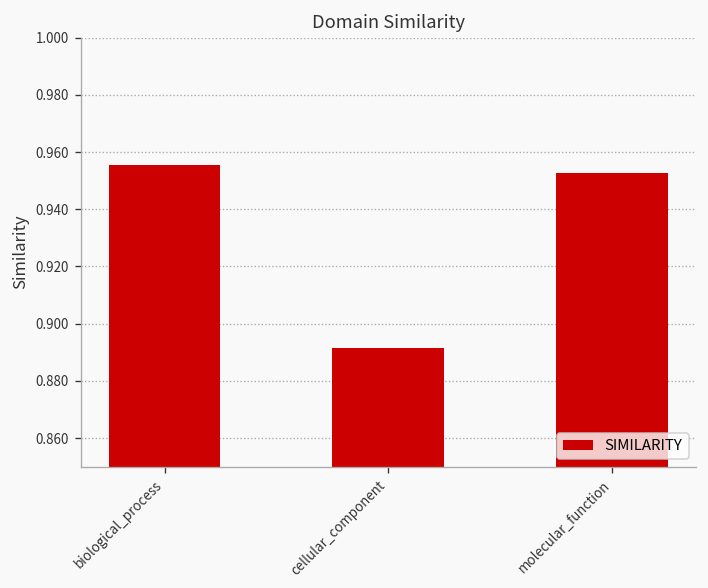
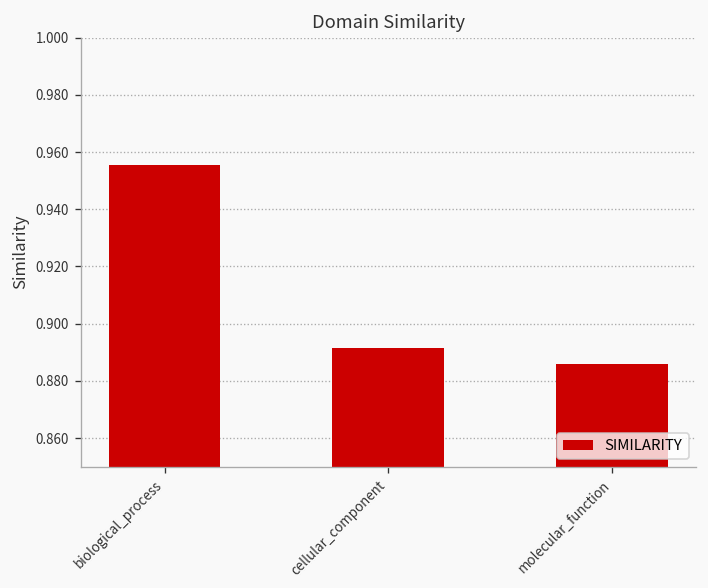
  {
    "biological_process": 0.955,
    "cellular_component": 0.891,
-   "molecular_function": 0.953
+   "molecular_function": 0.886
  }
